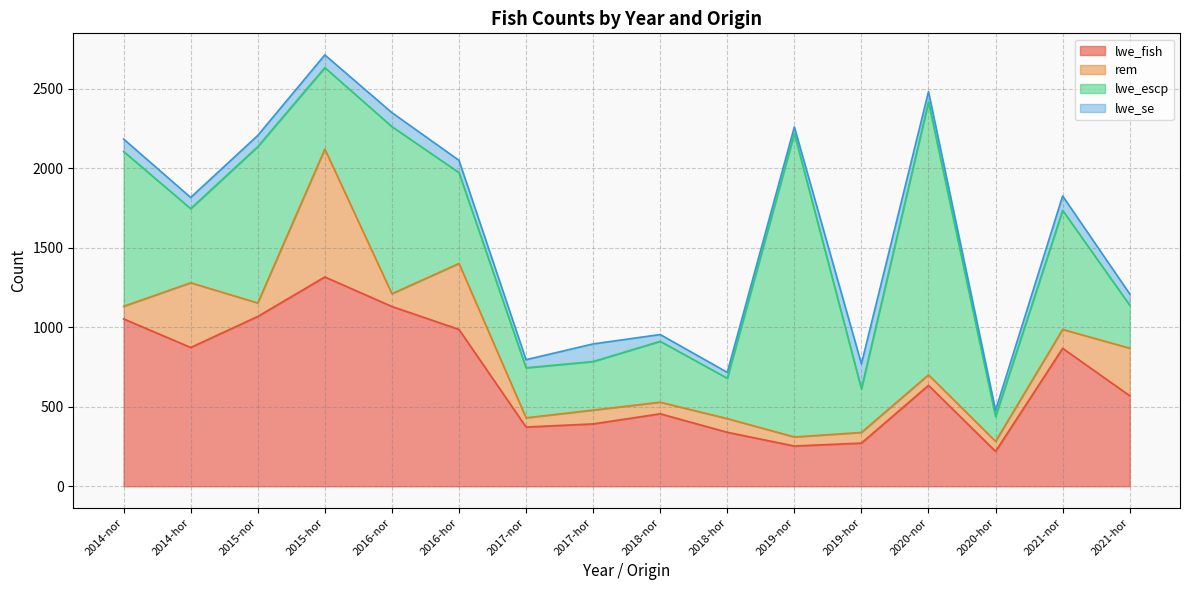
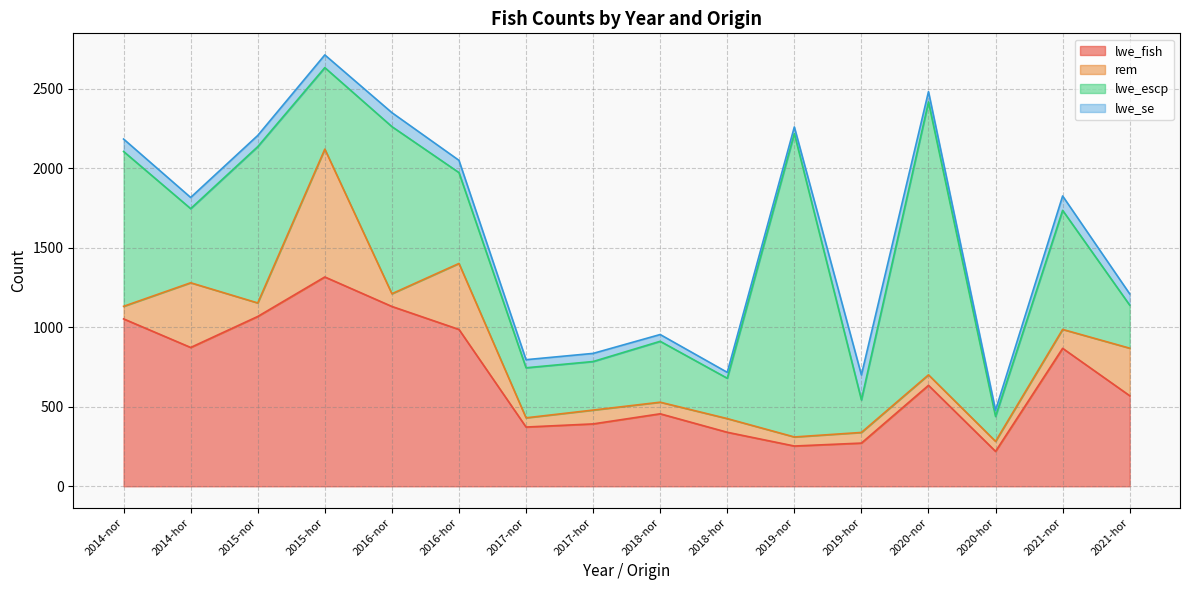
  {
    "lwe_escp": {
      "2014-nor": 970,
      "2014-hor": 470,
      "2015-nor": 980,
      "2015-hor": 510,
      "2016-nor": 1050,
      "2016-hor": 570,
      "2017-nor": 310,
      "2017-hor": 310,
      "2018-nor": 380,
      "2018-hor": 250,
      "2019-nor": 1910,
-     "2019-hor": 270,
+     "2019-hor": 200,
      "2020-nor": 1720,
      "2020-hor": 160,
      "2021-nor": 750,
      "2021-hor": 270
    },
    "lwe_se": {
      "2014-nor": 80,
      "2014-hor": 70,
      "2015-nor": 70,
      "2015-hor": 80,
      "2016-nor": 90,
      "2016-hor": 80,
      "2017-nor": 50,
-     "2017-hor": 110,
+     "2017-hor": 50,
      "2018-nor": 40,
      "2018-hor": 40,
      "2019-nor": 40,
      "2019-hor": 160,
      "2020-nor": 60,
      "2020-hor": 40,
      "2021-nor": 90,
      "2021-hor": 70
    }
  }
